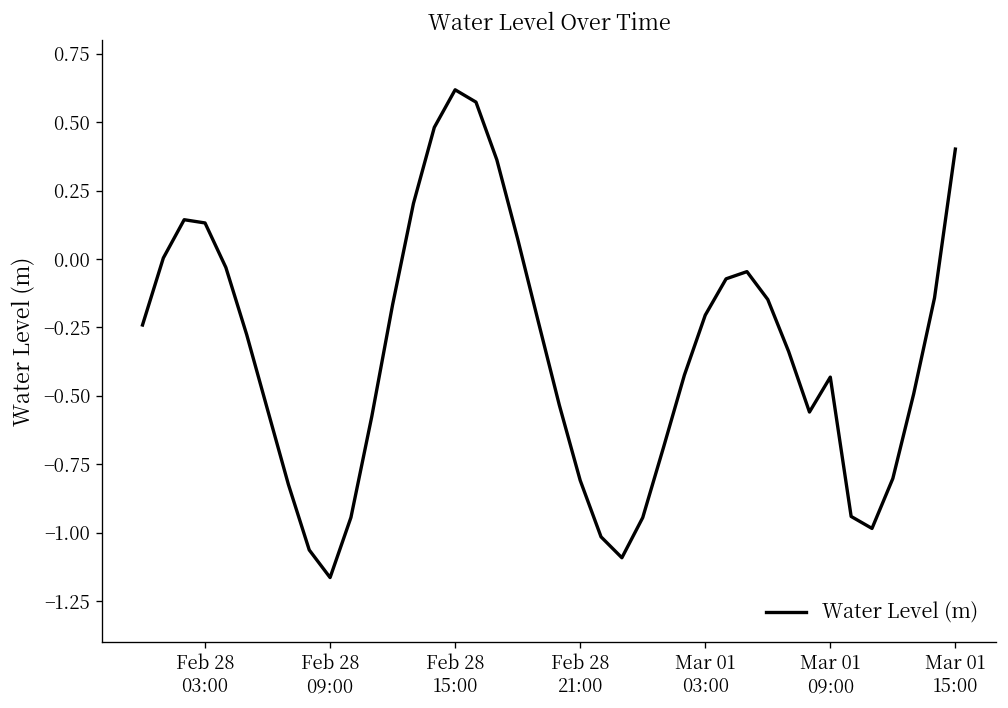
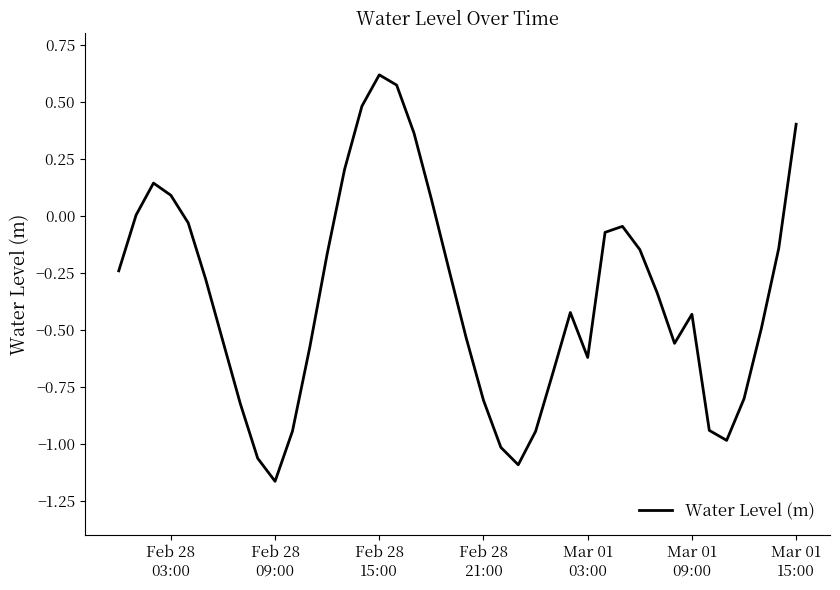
  {
-   "Feb 28 03:00": 0.13,
+   "Feb 28 03:00": 0.09,
    "Feb 28 09:00": -1.16,
    "Feb 28 15:00": 0.62,
    "Feb 28 21:00": -0.81,
-   "Mar 01 03:00": -0.21,
+   "Mar 01 03:00": -0.62,
    "Mar 01 09:00": -0.43,
    "Mar 01 15:00": 0.40
  }
